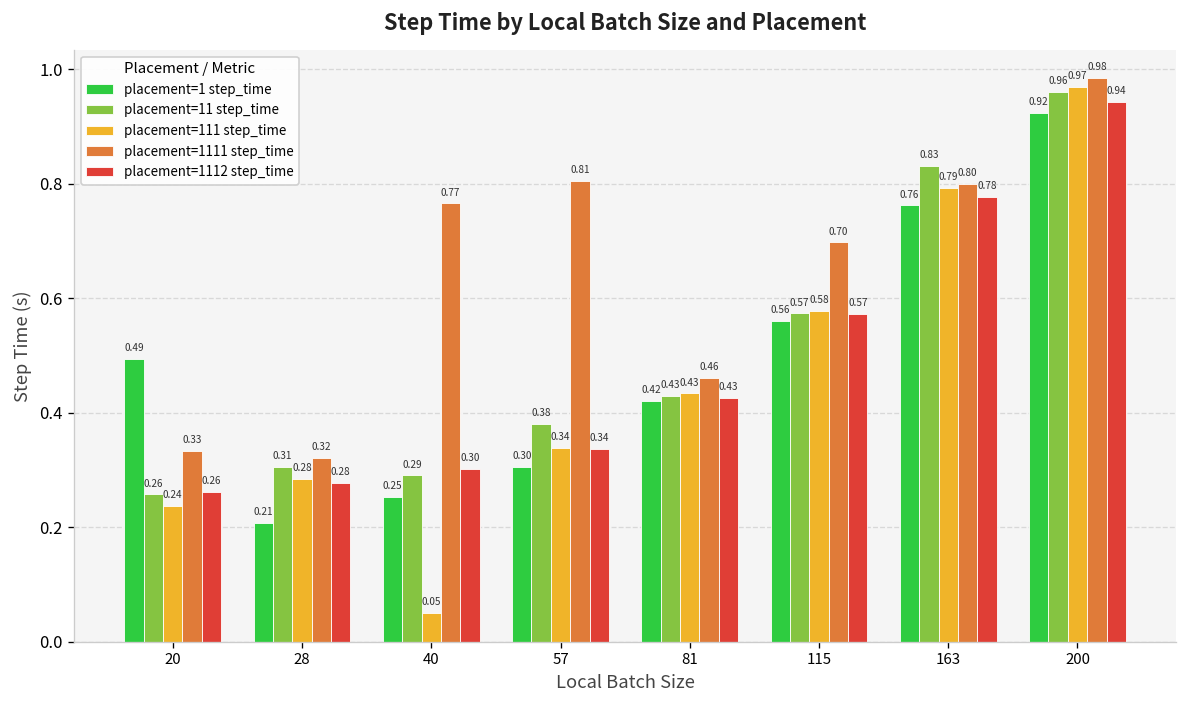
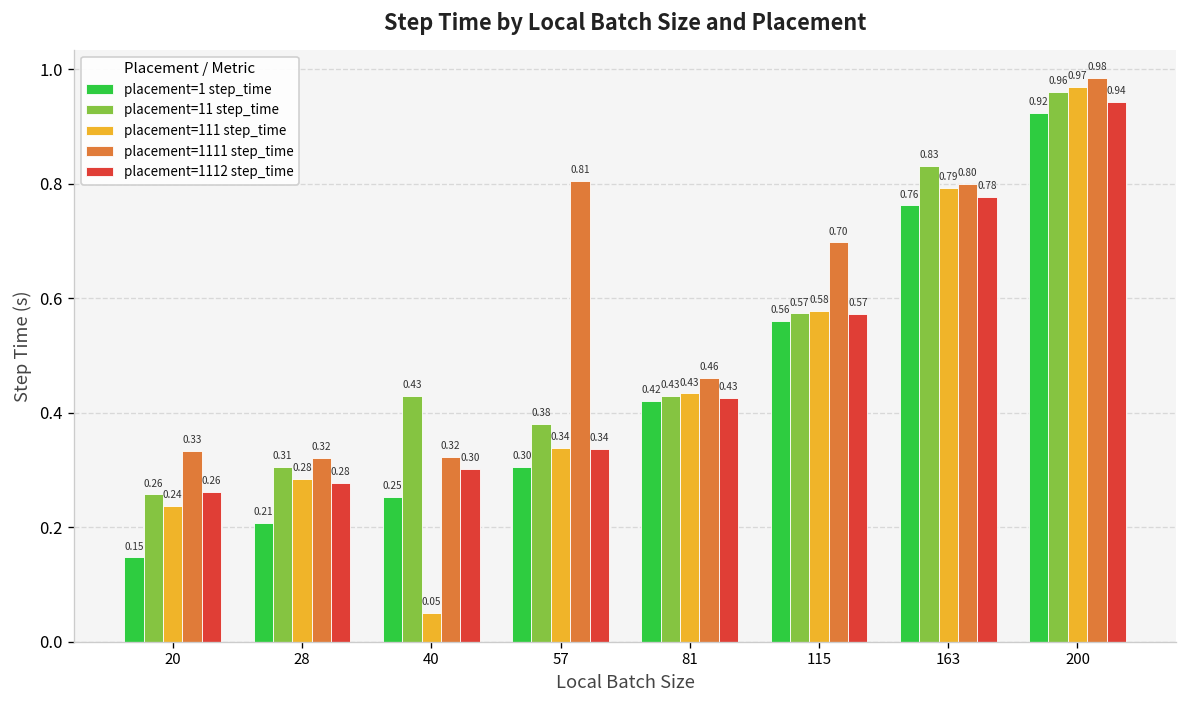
  {
    "placement=1 step_time": {
-     "20": 0.49,
+     "20": 0.15,
      "28": 0.21,
      "40": 0.25,
      "57": 0.30,
      "81": 0.42,
      "115": 0.56,
      "163": 0.76,
      "200": 0.92
    },
    "placement=11 step_time": {
      "20": 0.26,
      "28": 0.31,
-     "40": 0.29,
+     "40": 0.43,
      "57": 0.38,
      "81": 0.43,
      "115": 0.57,
      "163": 0.83,
      "200": 0.96
    },
    "placement=111 step_time": {
      "20": 0.24,
      "28": 0.28,
      "40": 0.05,
      "57": 0.34,
      "81": 0.43,
      "115": 0.58,
      "163": 0.79,
      "200": 0.97
    },
    "placement=1111 step_time": {
      "20": 0.33,
      "28": 0.32,
-     "40": 0.77,
+     "40": 0.32,
      "57": 0.81,
      "81": 0.46,
      "115": 0.70,
      "163": 0.80,
      "200": 0.98
    },
    "placement=1112 step_time": {
      "20": 0.26,
      "28": 0.28,
      "40": 0.30,
      "57": 0.34,
      "81": 0.43,
      "115": 0.57,
      "163": 0.78,
      "200": 0.94
    }
  }
